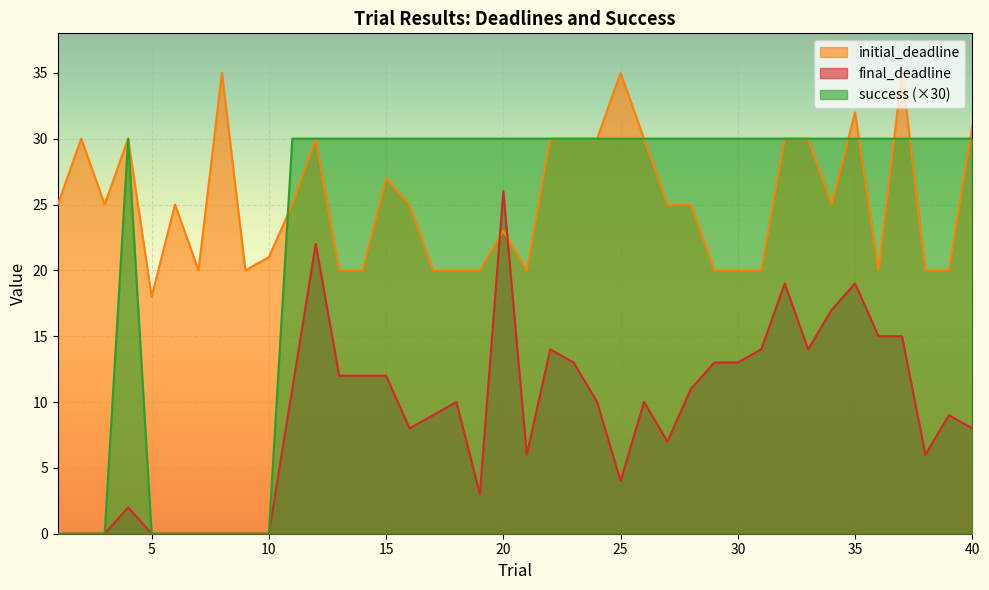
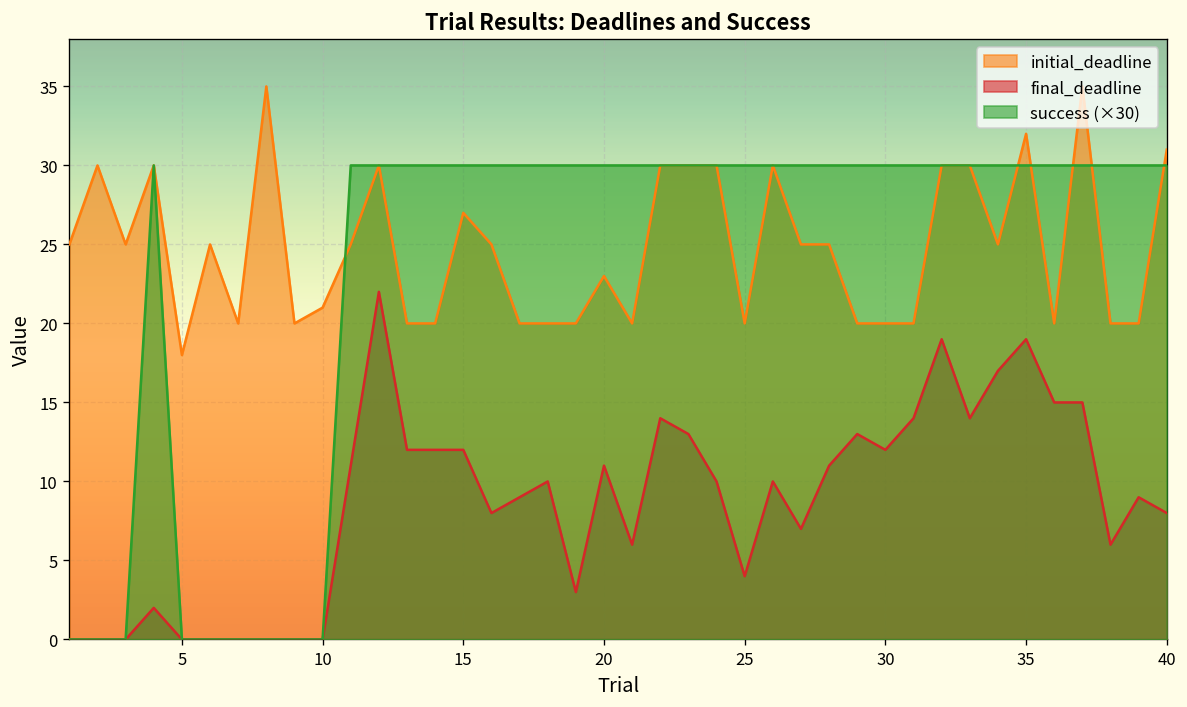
  {
    "initial_deadline": {
      "5": 18,
      "10": 21,
      "15": 27,
      "20": 23,
-     "25": 35,
+     "25": 20,
      "30": 20,
      "35": 32,
      "40": 31
    },
    "final_deadline": {
      "15": 12,
-     "20": 26,
+     "20": 11,
      "25": 4,
-     "30": 13,
+     "30": 12,
      "35": 19,
      "40": 8
    },
    "success (×30)": {
      "15": 30,
      "20": 30,
      "25": 30,
      "30": 30,
      "35": 30,
      "40": 30
    }
  }
